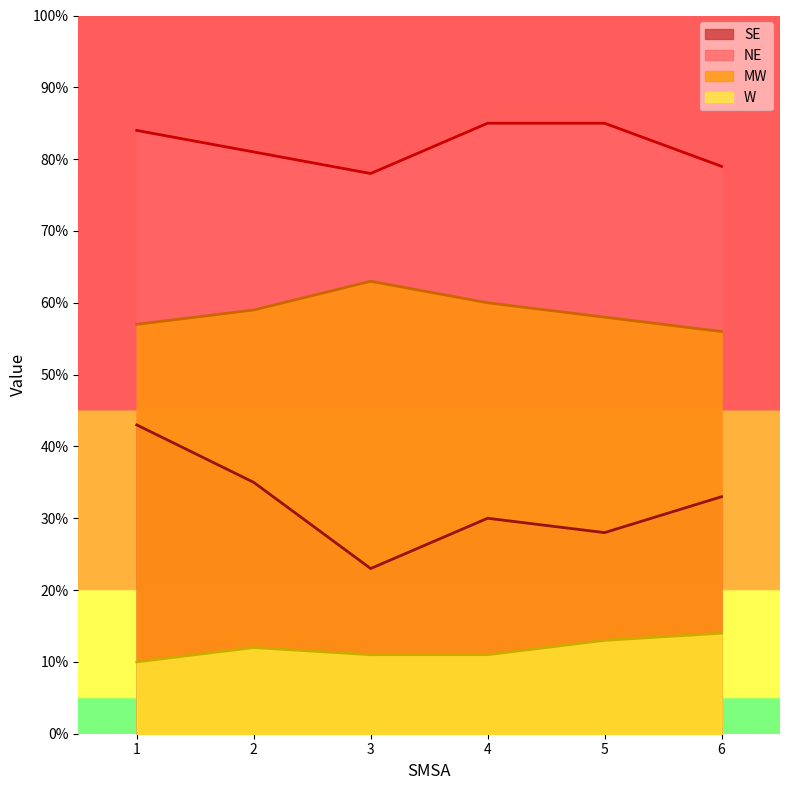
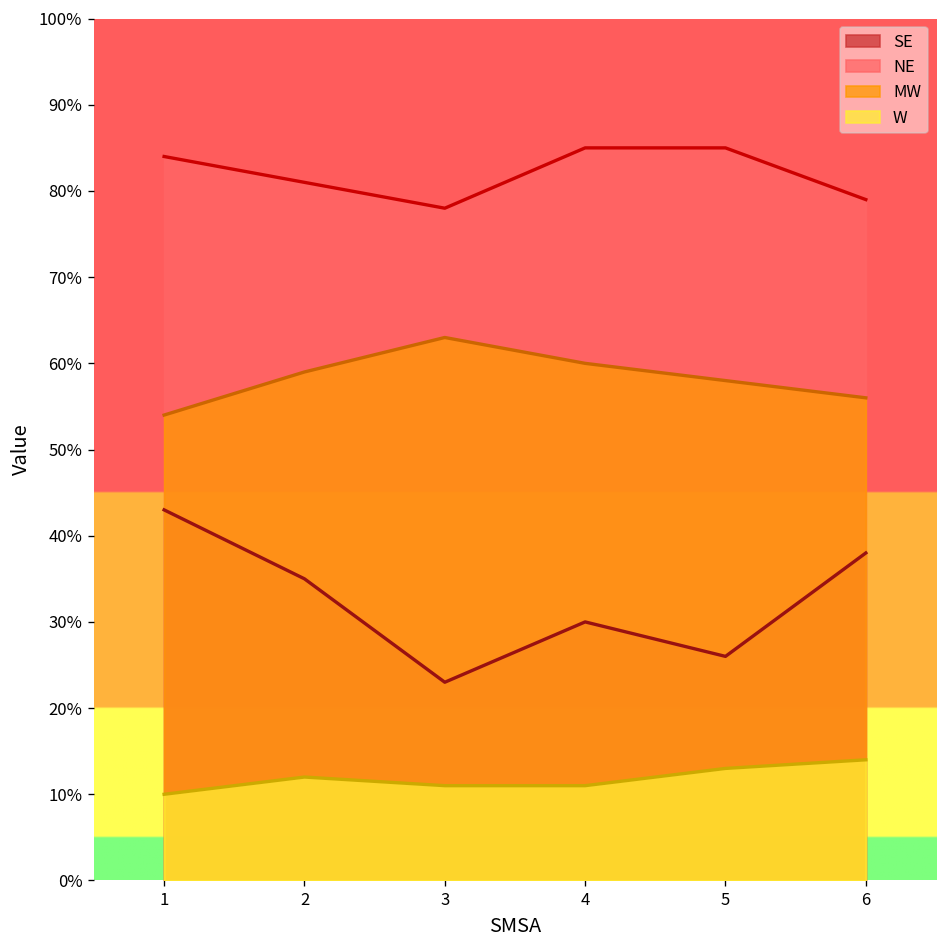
  {
    "SE": {
      "1": "43%",
      "2": "35%",
      "3": "23%",
      "4": "30%",
-     "5": "28%",
-     "6": "33%"
+     "5": "26%",
+     "6": "38%"
    },
    "NE": {
      "1": "84%",
      "2": "81%",
      "3": "78%",
      "4": "85%",
      "5": "85%",
      "6": "79%"
    },
    "MW": {
-     "1": "57%",
+     "1": "54%",
      "2": "59%",
      "3": "63%",
      "4": "60%",
      "5": "58%",
      "6": "56%"
    },
    "W": {
      "1": "10%",
      "2": "12%",
      "3": "11%",
      "4": "11%",
      "5": "13%",
      "6": "14%"
    }
  }
